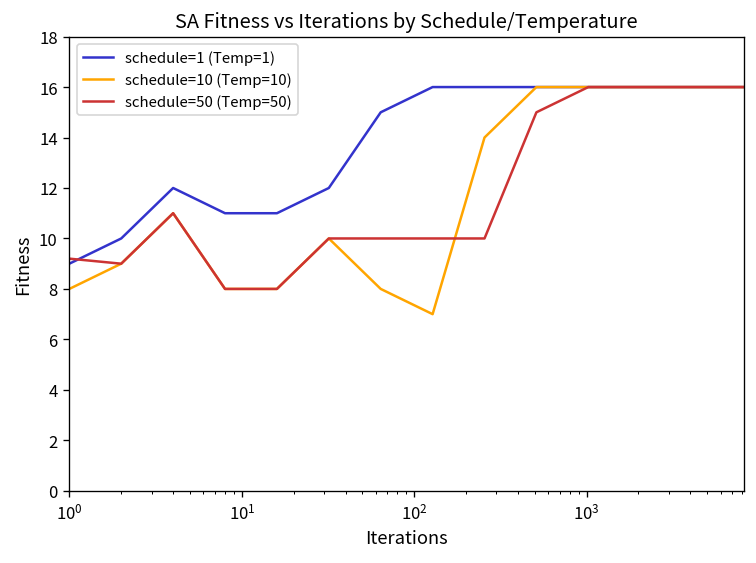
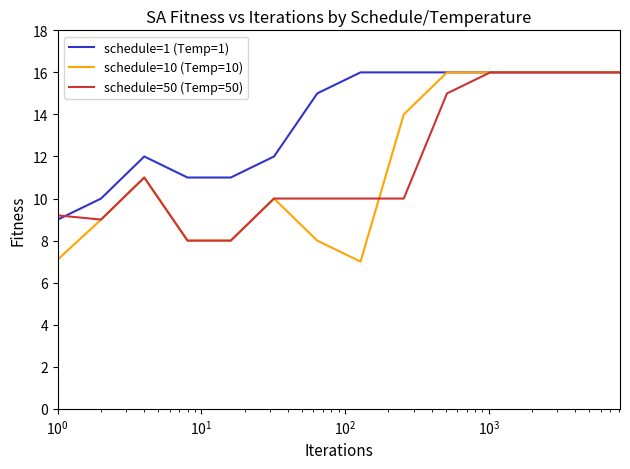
  {
    "schedule=1 (Temp=1)": {
      "10^0": 9.0
    },
    "schedule=10 (Temp=10)": {
-     "10^0": 8.0
+     "10^0": 7.1
    },
    "schedule=50 (Temp=50)": {
      "10^0": 9.2
    }
  }
